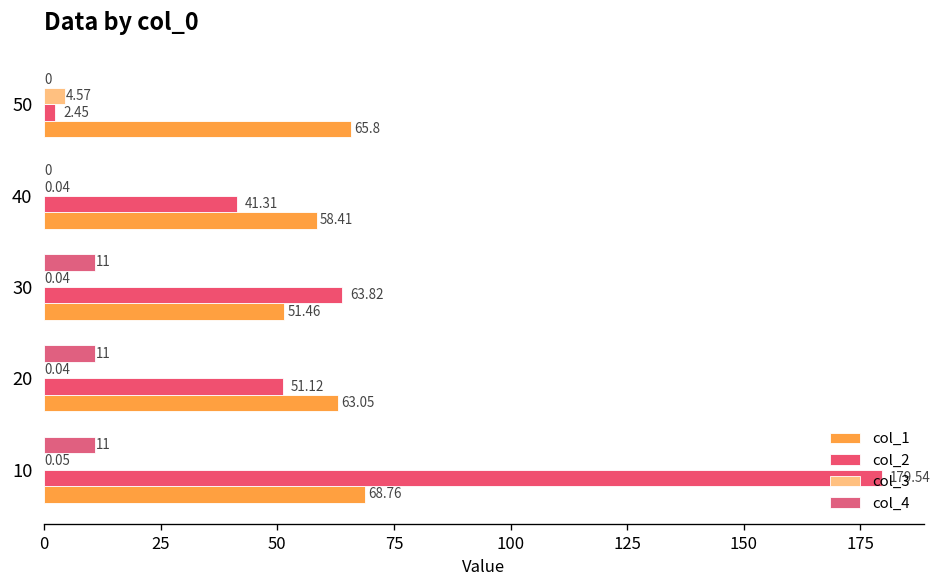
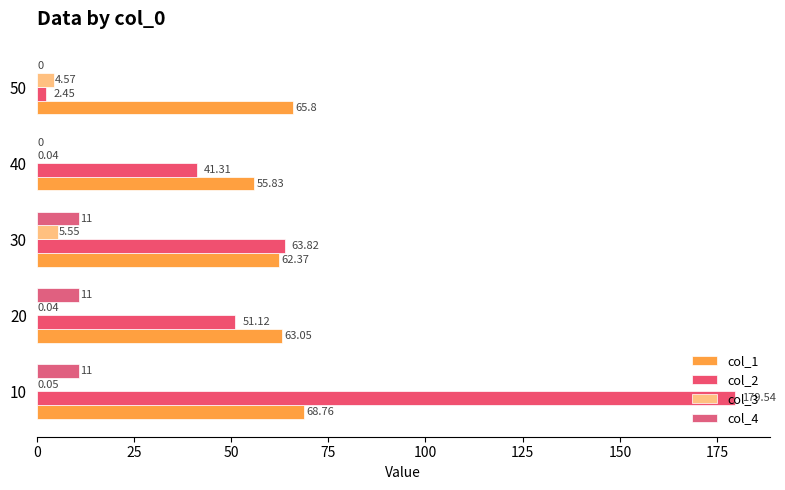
  {
    "col_1": {
      "50": 65.8,
-     "40": 58.41,
-     "30": 51.46,
+     "40": 55.83,
+     "30": 62.37,
      "20": 63.05,
      "10": 68.76
    },
    "col_3": {
      "50": 4.57,
      "40": 0.04,
-     "30": 0.04,
+     "30": 5.55,
      "20": 0.04,
      "10": 0.05
    }
  }
